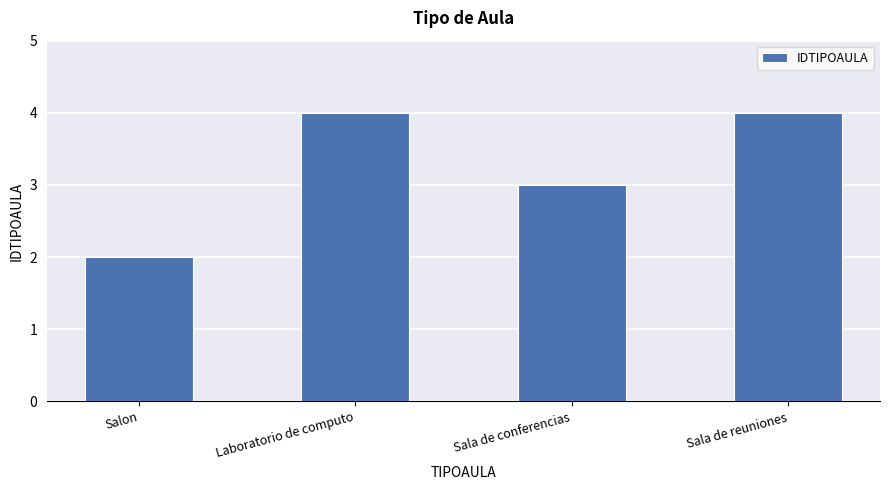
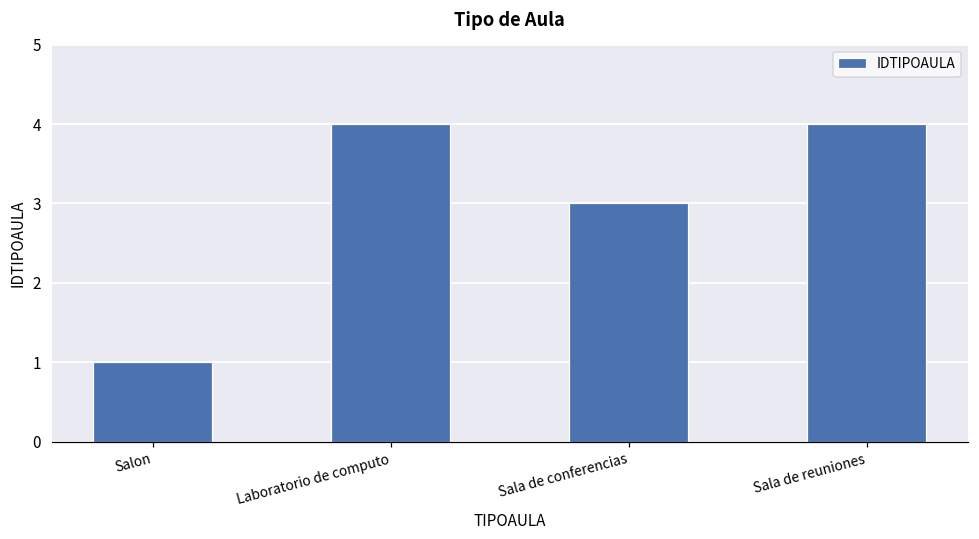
  {
-   "Salon": 2,
+   "Salon": 1,
    "Laboratorio de computo": 4,
    "Sala de conferencias": 3,
    "Sala de reuniones": 4
  }
